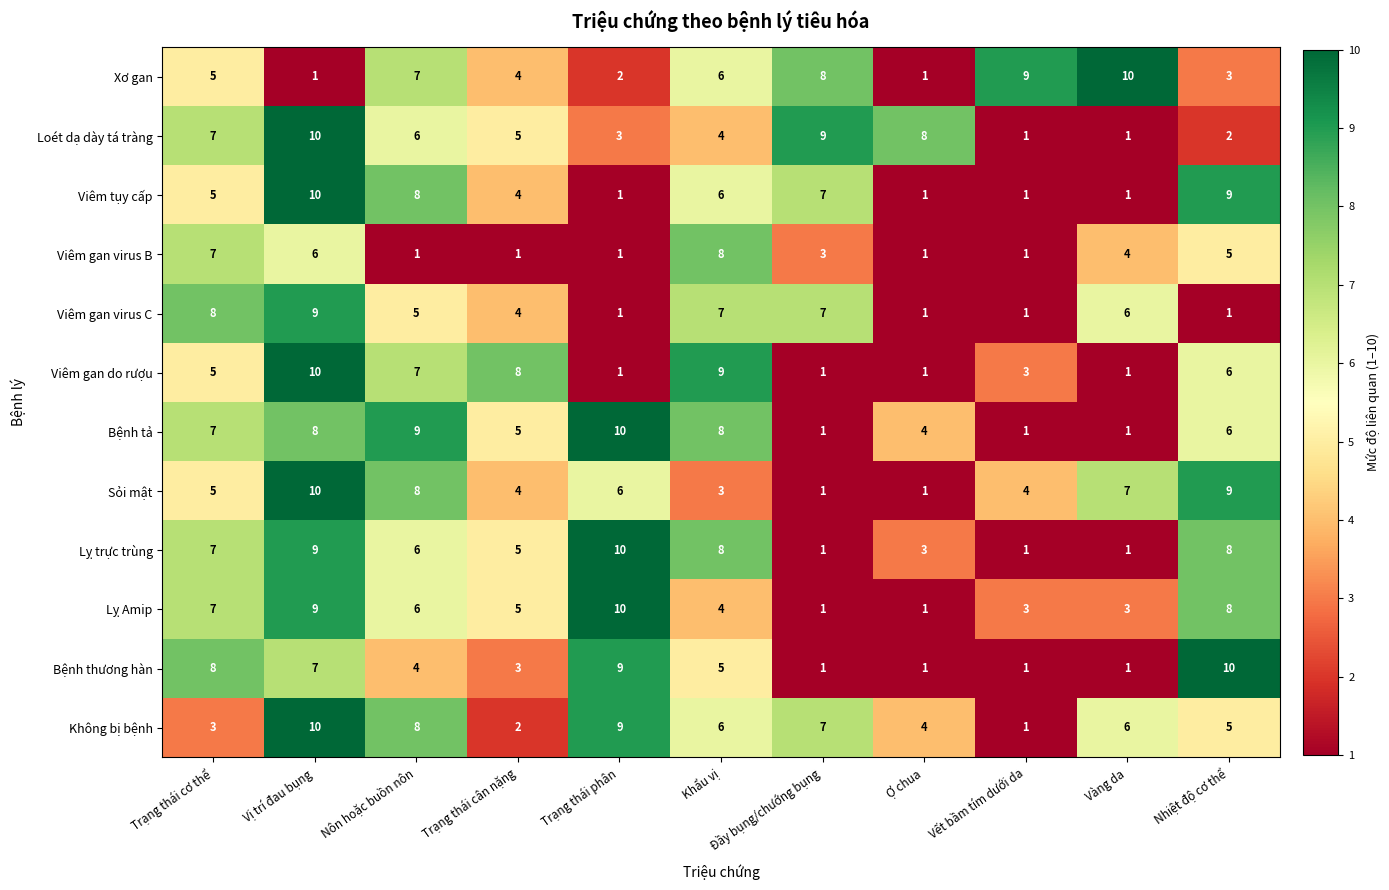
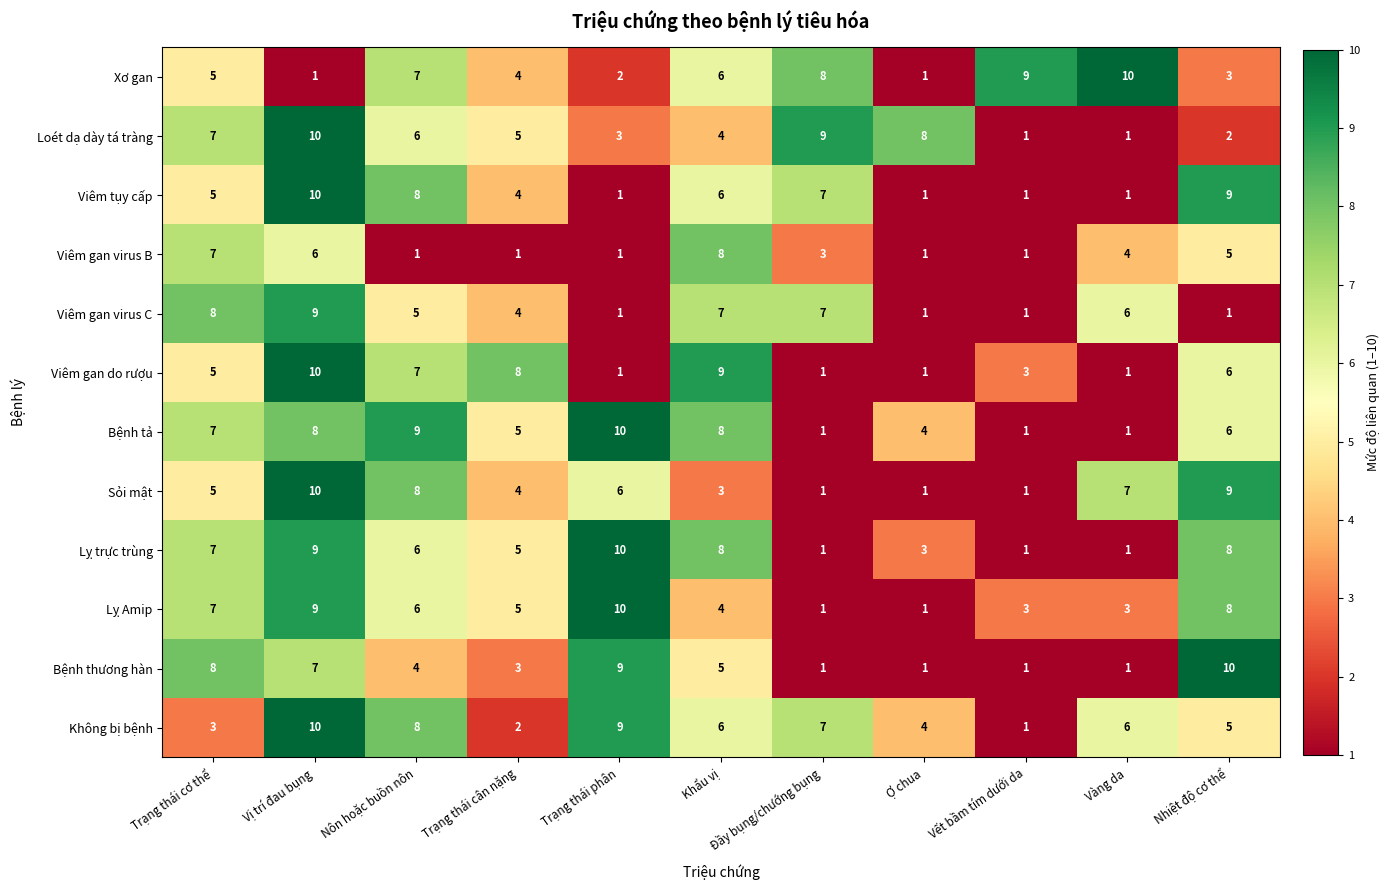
  {
    "Xơ gan": {
      "Trạng thái cơ thể": 5,
      "Vị trí đau bụng": 1,
      "Nôn hoặc buồn nôn": 7,
      "Trạng thái cân nặng": 4,
      "Trạng thái phân": 2,
      "Khẩu vị": 6,
      "Đầy bụng/chướng bụng": 8,
      "Ợ chua": 1,
      "Vết bầm tím dưới da": 9,
      "Vàng da": 10,
      "Nhiệt độ cơ thể": 3
    },
    "Loét dạ dày tá tràng": {
      "Trạng thái cơ thể": 7,
      "Vị trí đau bụng": 10,
      "Nôn hoặc buồn nôn": 6,
      "Trạng thái cân nặng": 5,
      "Trạng thái phân": 3,
      "Khẩu vị": 4,
      "Đầy bụng/chướng bụng": 9,
      "Ợ chua": 8,
      "Vết bầm tím dưới da": 1,
      "Vàng da": 1,
      "Nhiệt độ cơ thể": 2
    },
    "Viêm tụy cấp": {
      "Trạng thái cơ thể": 5,
      "Vị trí đau bụng": 10,
      "Nôn hoặc buồn nôn": 8,
      "Trạng thái cân nặng": 4,
      "Trạng thái phân": 1,
      "Khẩu vị": 6,
      "Đầy bụng/chướng bụng": 7,
      "Ợ chua": 1,
      "Vết bầm tím dưới da": 1,
      "Vàng da": 1,
      "Nhiệt độ cơ thể": 9
    },
    "Viêm gan virus B": {
      "Trạng thái cơ thể": 7,
      "Vị trí đau bụng": 6,
      "Nôn hoặc buồn nôn": 1,
      "Trạng thái cân nặng": 1,
      "Trạng thái phân": 1,
      "Khẩu vị": 8,
      "Đầy bụng/chướng bụng": 3,
      "Ợ chua": 1,
      "Vết bầm tím dưới da": 1,
      "Vàng da": 4,
      "Nhiệt độ cơ thể": 5
    },
    "Viêm gan virus C": {
      "Trạng thái cơ thể": 8,
      "Vị trí đau bụng": 9,
      "Nôn hoặc buồn nôn": 5,
      "Trạng thái cân nặng": 4,
      "Trạng thái phân": 1,
      "Khẩu vị": 7,
      "Đầy bụng/chướng bụng": 7,
      "Ợ chua": 1,
      "Vết bầm tím dưới da": 1,
      "Vàng da": 6,
      "Nhiệt độ cơ thể": 1
    },
    "Viêm gan do rượu": {
      "Trạng thái cơ thể": 5,
      "Vị trí đau bụng": 10,
      "Nôn hoặc buồn nôn": 7,
      "Trạng thái cân nặng": 8,
      "Trạng thái phân": 1,
      "Khẩu vị": 9,
      "Đầy bụng/chướng bụng": 1,
      "Ợ chua": 1,
      "Vết bầm tím dưới da": 3,
      "Vàng da": 1,
      "Nhiệt độ cơ thể": 6
    },
    "Bệnh tả": {
      "Trạng thái cơ thể": 7,
      "Vị trí đau bụng": 8,
      "Nôn hoặc buồn nôn": 9,
      "Trạng thái cân nặng": 5,
      "Trạng thái phân": 10,
      "Khẩu vị": 8,
      "Đầy bụng/chướng bụng": 1,
      "Ợ chua": 4,
      "Vết bầm tím dưới da": 1,
      "Vàng da": 1,
      "Nhiệt độ cơ thể": 6
    },
    "Sỏi mật": {
      "Trạng thái cơ thể": 5,
      "Vị trí đau bụng": 10,
      "Nôn hoặc buồn nôn": 8,
      "Trạng thái cân nặng": 4,
      "Trạng thái phân": 6,
      "Khẩu vị": 3,
      "Đầy bụng/chướng bụng": 1,
      "Ợ chua": 1,
-     "Vết bầm tím dưới da": 4,
+     "Vết bầm tím dưới da": 1,
      "Vàng da": 7,
      "Nhiệt độ cơ thể": 9
    },
    "Lỵ trực trùng": {
      "Trạng thái cơ thể": 7,
      "Vị trí đau bụng": 9,
      "Nôn hoặc buồn nôn": 6,
      "Trạng thái cân nặng": 5,
      "Trạng thái phân": 10,
      "Khẩu vị": 8,
      "Đầy bụng/chướng bụng": 1,
      "Ợ chua": 3,
      "Vết bầm tím dưới da": 1,
      "Vàng da": 1,
      "Nhiệt độ cơ thể": 8
    },
    "Lỵ Amip": {
      "Trạng thái cơ thể": 7,
      "Vị trí đau bụng": 9,
      "Nôn hoặc buồn nôn": 6,
      "Trạng thái cân nặng": 5,
      "Trạng thái phân": 10,
      "Khẩu vị": 4,
      "Đầy bụng/chướng bụng": 1,
      "Ợ chua": 1,
      "Vết bầm tím dưới da": 3,
      "Vàng da": 3,
      "Nhiệt độ cơ thể": 8
    },
    "Bệnh thương hàn": {
      "Trạng thái cơ thể": 8,
      "Vị trí đau bụng": 7,
      "Nôn hoặc buồn nôn": 4,
      "Trạng thái cân nặng": 3,
      "Trạng thái phân": 9,
      "Khẩu vị": 5,
      "Đầy bụng/chướng bụng": 1,
      "Ợ chua": 1,
      "Vết bầm tím dưới da": 1,
      "Vàng da": 1,
      "Nhiệt độ cơ thể": 10
    },
    "Không bị bệnh": {
      "Trạng thái cơ thể": 3,
      "Vị trí đau bụng": 10,
      "Nôn hoặc buồn nôn": 8,
      "Trạng thái cân nặng": 2,
      "Trạng thái phân": 9,
      "Khẩu vị": 6,
      "Đầy bụng/chướng bụng": 7,
      "Ợ chua": 4,
      "Vết bầm tím dưới da": 1,
      "Vàng da": 6,
      "Nhiệt độ cơ thể": 5
    }
  }
